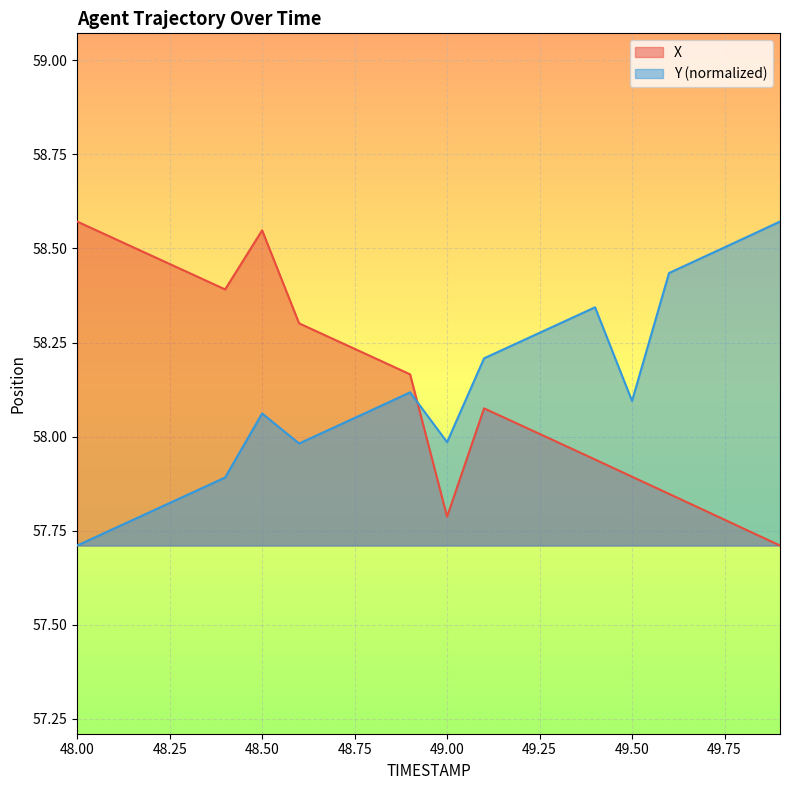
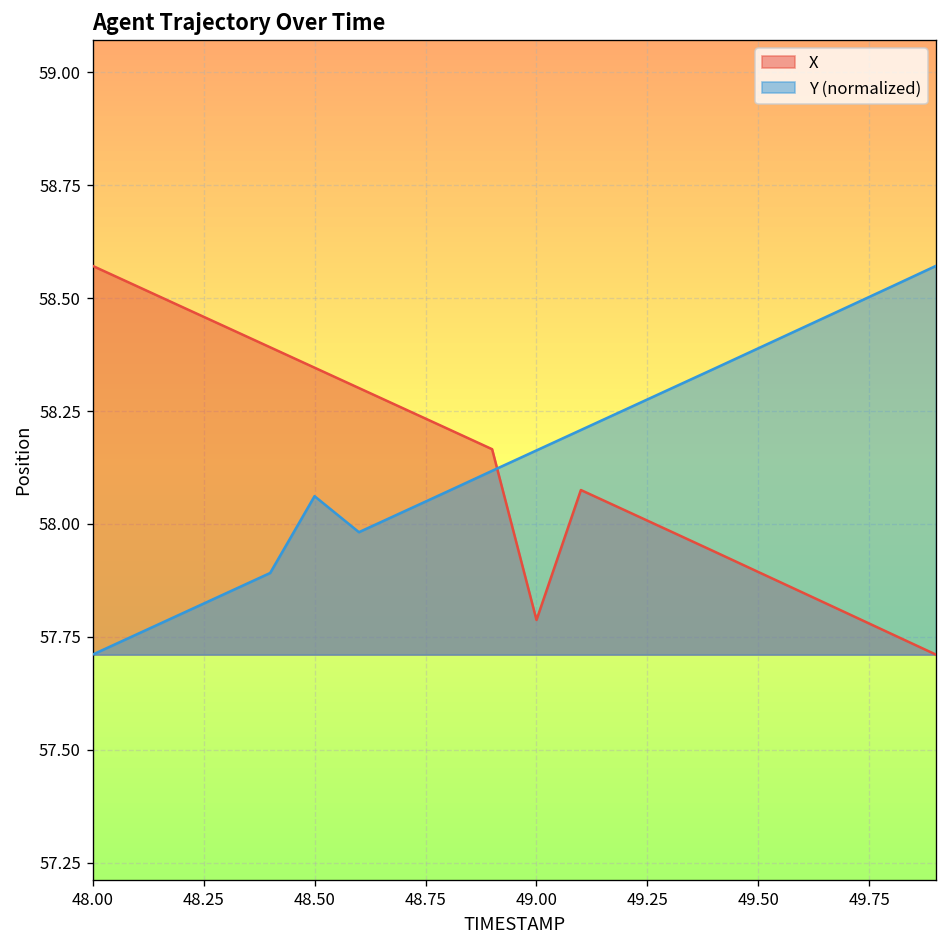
  {
    "X": {
      "48.00": 58.57,
-     "48.50": 58.55,
+     "48.50": 58.35,
      "49.00": 57.79,
      "49.50": 57.89
    },
    "Y (normalized)": {
      "48.00": 57.71,
      "48.50": 58.06,
-     "49.00": 57.99,
-     "49.50": 58.09
+     "49.00": 58.16,
+     "49.50": 58.39
    }
  }
